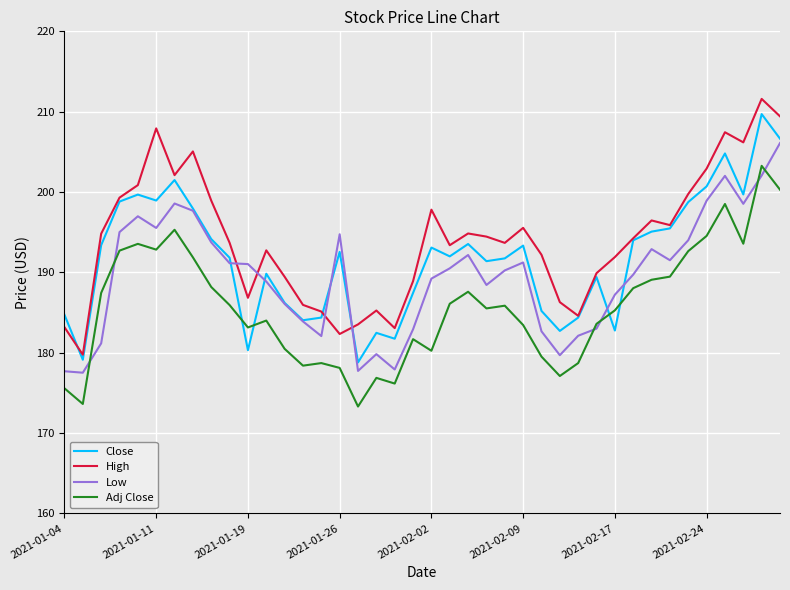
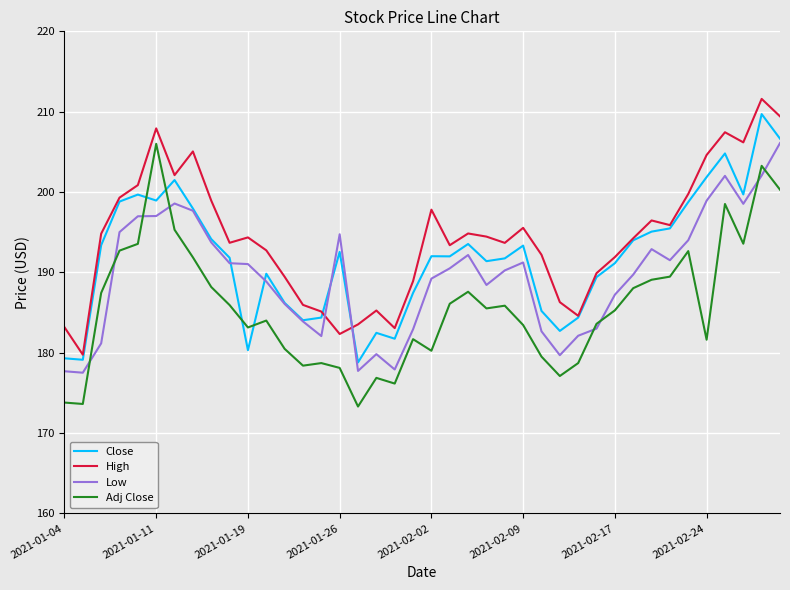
  {
    "Close": {
-     "2021-01-04": 185,
+     "2021-01-04": 179,
      "2021-01-11": 199,
      "2021-01-19": 180,
      "2021-01-26": 193,
-     "2021-02-02": 193,
+     "2021-02-02": 192,
      "2021-02-09": 193,
-     "2021-02-17": 183,
-     "2021-02-24": 201
+     "2021-02-17": 191,
+     "2021-02-24": 202
    },
    "High": {
      "2021-01-04": 183,
      "2021-01-11": 208,
-     "2021-01-19": 187,
+     "2021-01-19": 194,
      "2021-01-26": 182,
      "2021-02-02": 198,
      "2021-02-09": 196,
      "2021-02-17": 192,
-     "2021-02-24": 203
+     "2021-02-24": 205
    },
    "Low": {
      "2021-01-04": 178,
-     "2021-01-11": 196,
+     "2021-01-11": 197,
      "2021-01-19": 191,
      "2021-01-26": 195,
      "2021-02-02": 189,
      "2021-02-09": 191,
      "2021-02-17": 187,
      "2021-02-24": 199
    },
    "Adj Close": {
-     "2021-01-04": 176,
-     "2021-01-11": 193,
+     "2021-01-04": 174,
+     "2021-01-11": 206,
      "2021-01-19": 183,
      "2021-01-26": 178,
      "2021-02-02": 180,
      "2021-02-09": 183,
      "2021-02-17": 185,
-     "2021-02-24": 195
+     "2021-02-24": 182
    }
  }
